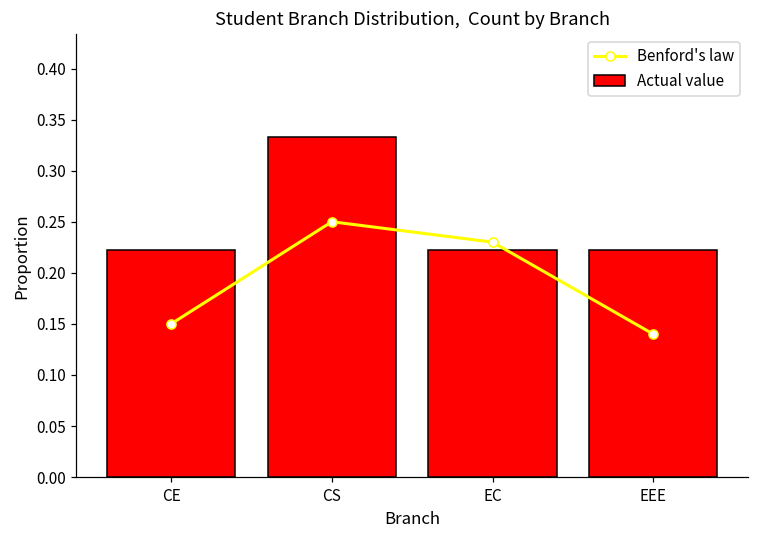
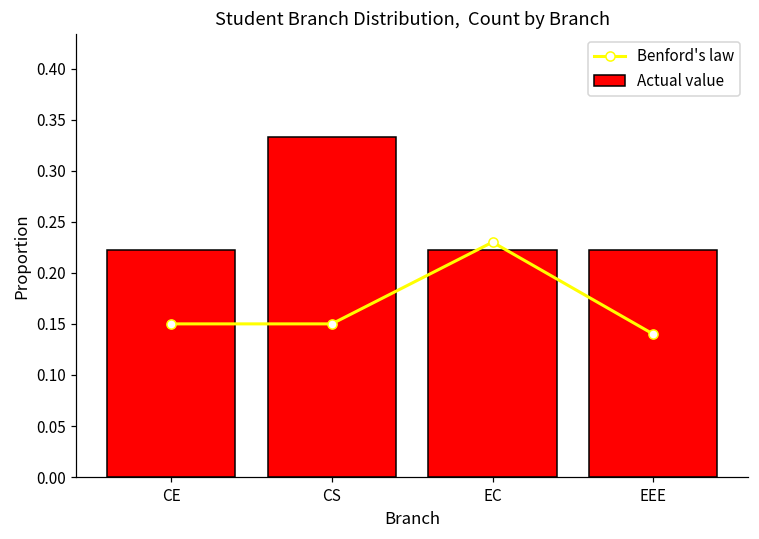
  {
    "Benford's law": {
      "CE": 0.15,
-     "CS": 0.25,
+     "CS": 0.15,
      "EC": 0.23,
      "EEE": 0.14
    },
    "Actual value": {
      "CE": 0.22,
      "CS": 0.33,
      "EC": 0.22,
      "EEE": 0.22
    }
  }
